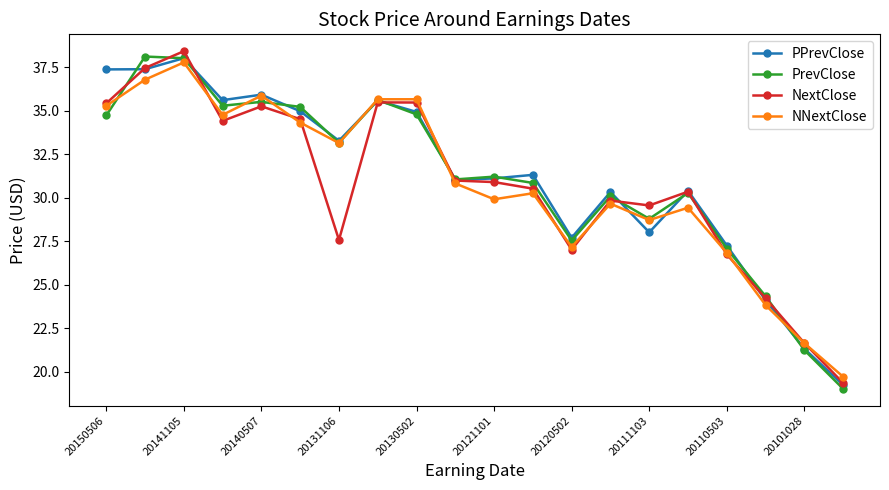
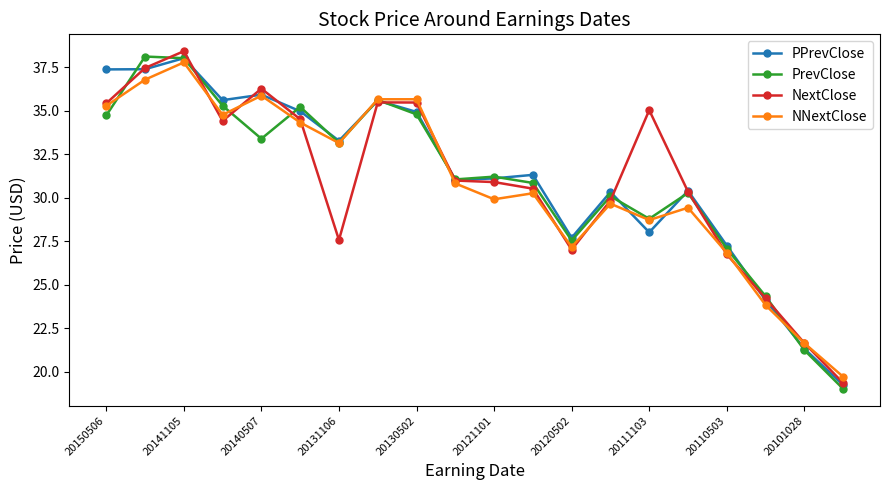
  {
    "PPrevClose": {
      "20150506": 37.4,
      "20120502": 27.7,
      "20111103": 28.0,
      "20110503": 27.3
    },
    "PrevClose": {
      "20150506": 34.7,
-     "20140507": 35.5,
+     "20140507": 33.4,
      "20120502": 27.6,
      "20110503": 27.1
    },
    "NextClose": {
      "20141105": 38.4,
-     "20140507": 35.3,
+     "20140507": 36.3,
      "20131106": 27.6,
      "20130502": 35.5,
      "20121101": 30.9,
      "20120502": 27.0,
-     "20111103": 29.6
+     "20111103": 35.0
    },
    "NNextClose": {
      "20141105": 37.8,
      "20130502": 35.7,
      "20121101": 29.9,
      "20120502": 27.2
    }
  }
